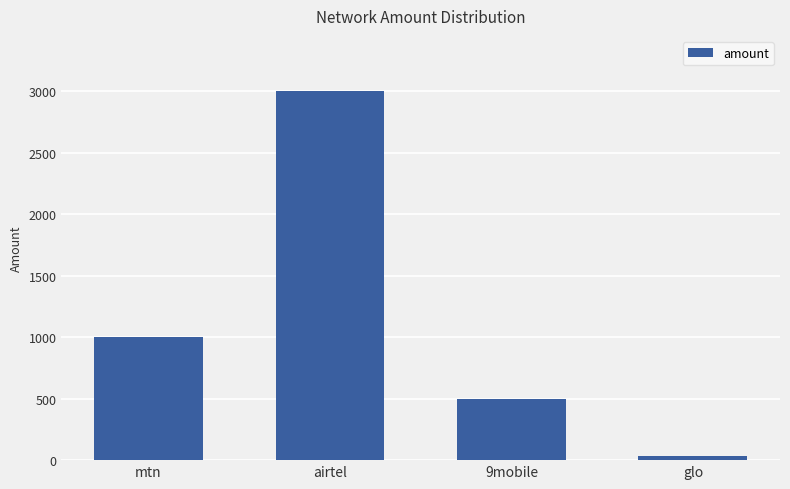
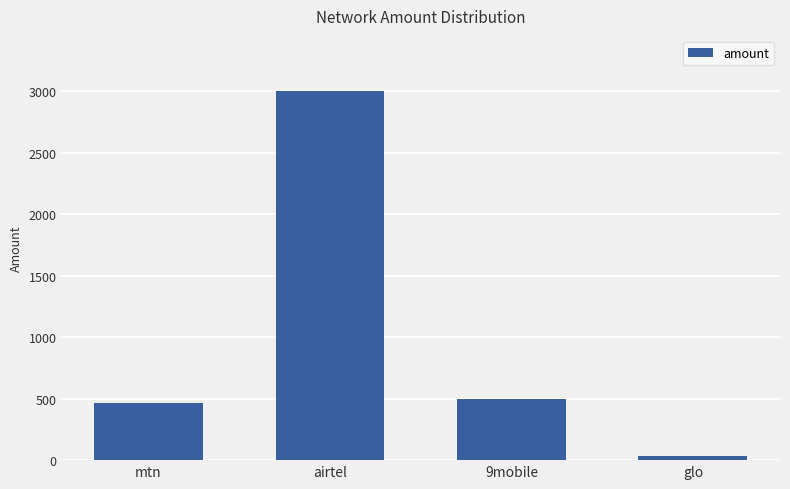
  {
-   "mtn": 1000,
+   "mtn": 460,
    "airtel": 3000,
    "9mobile": 500,
    "glo": 30
  }
